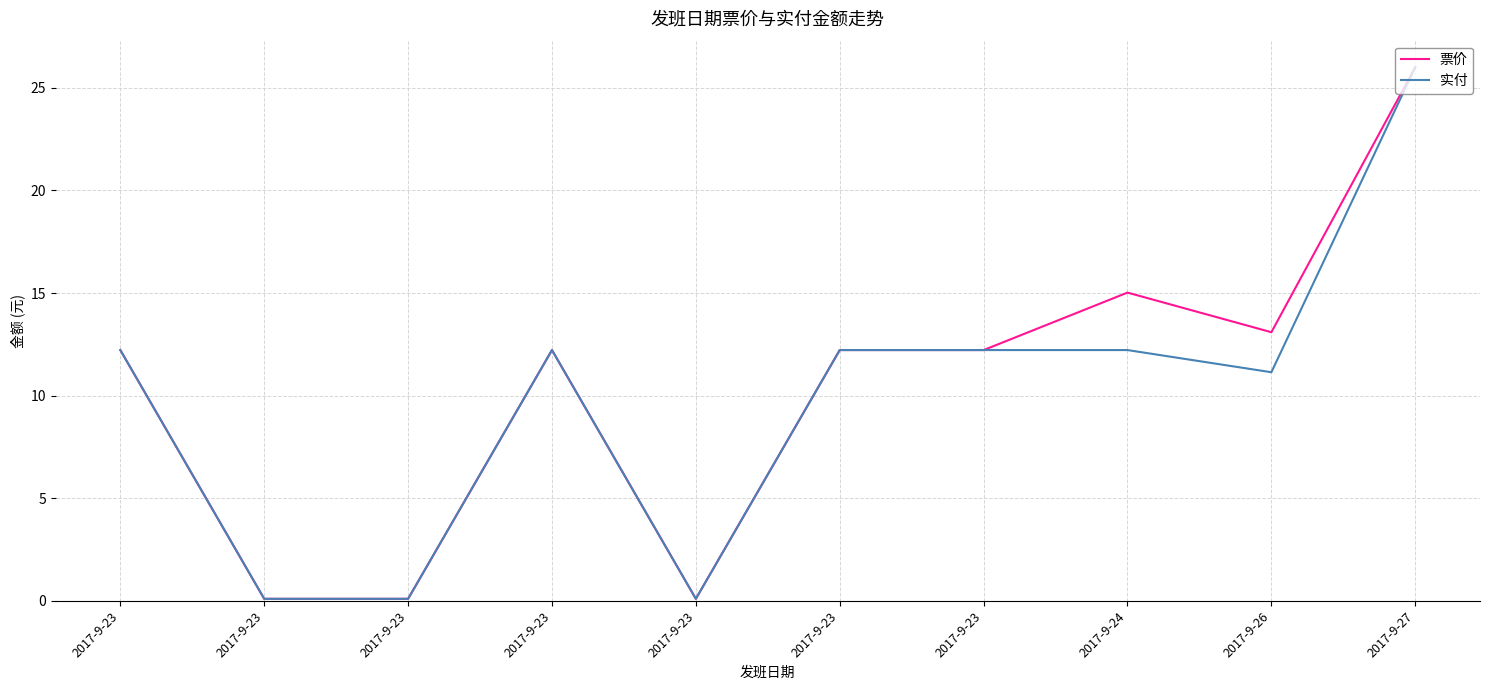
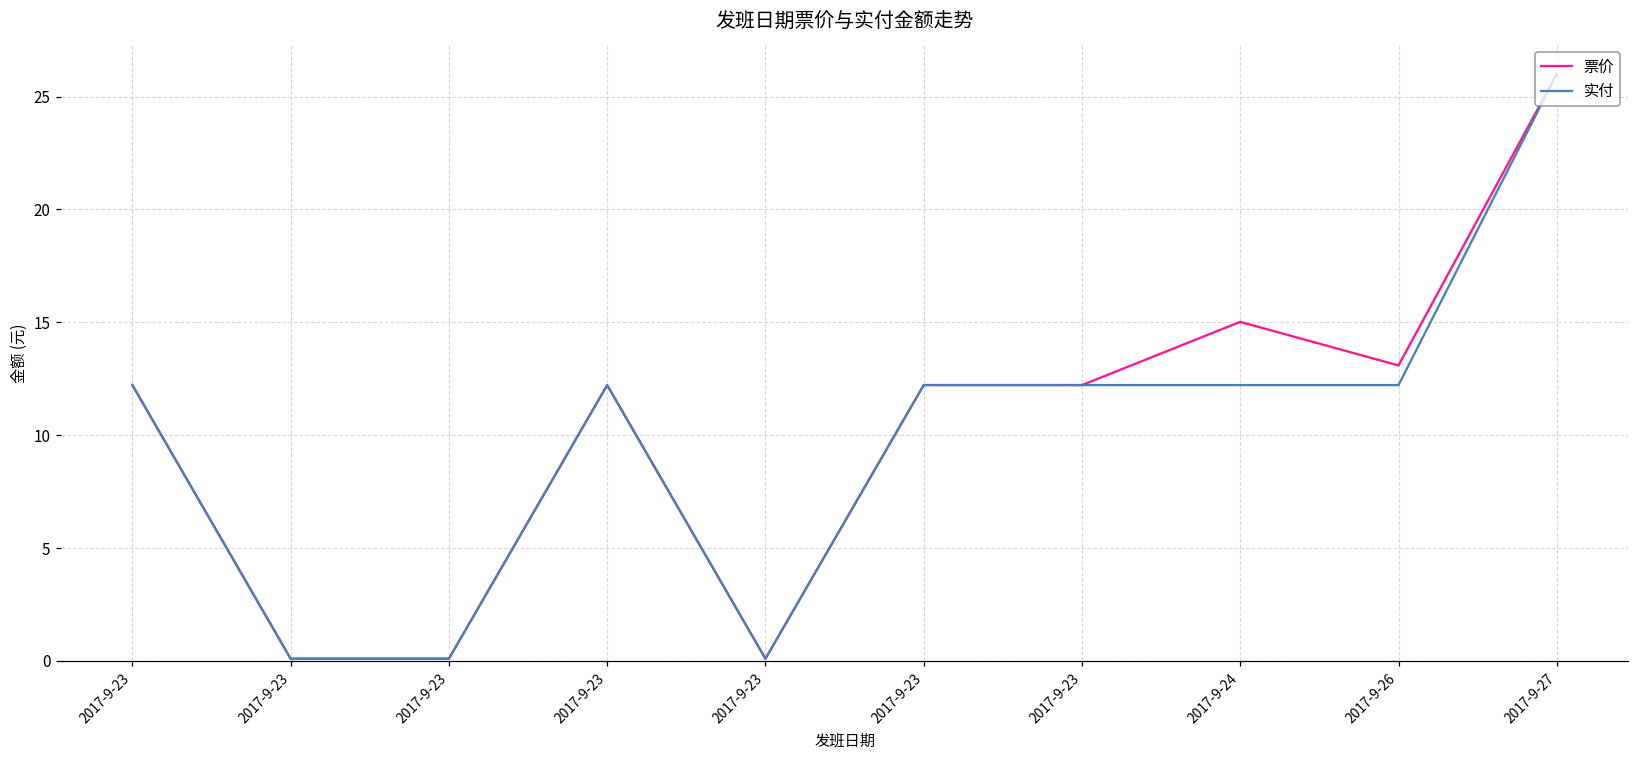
  {
    "票价": {
      "2017-9-24": 15.0,
      "2017-9-26": 13.1
    },
    "实付": {
      "2017-9-24": 12.2,
-     "2017-9-26": 11.1
+     "2017-9-26": 12.2
    }
  }
